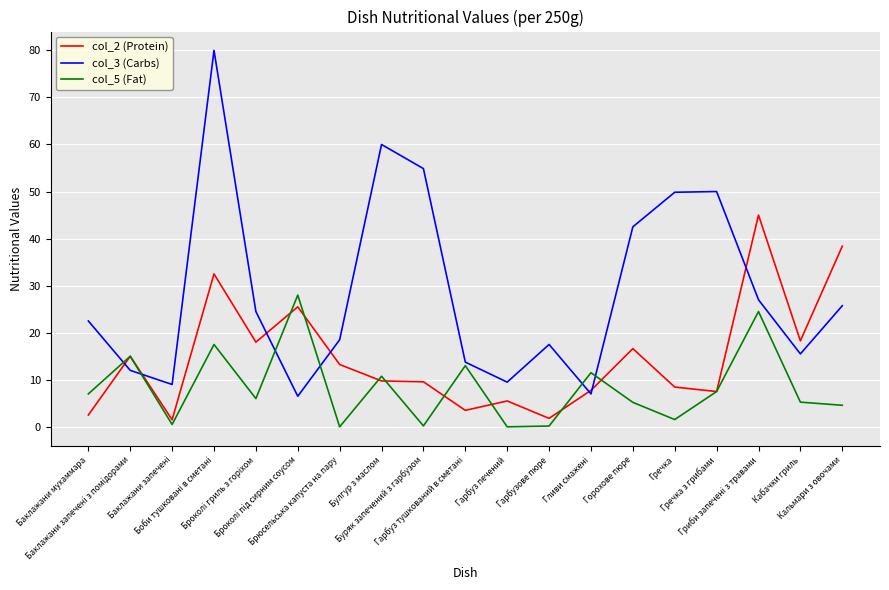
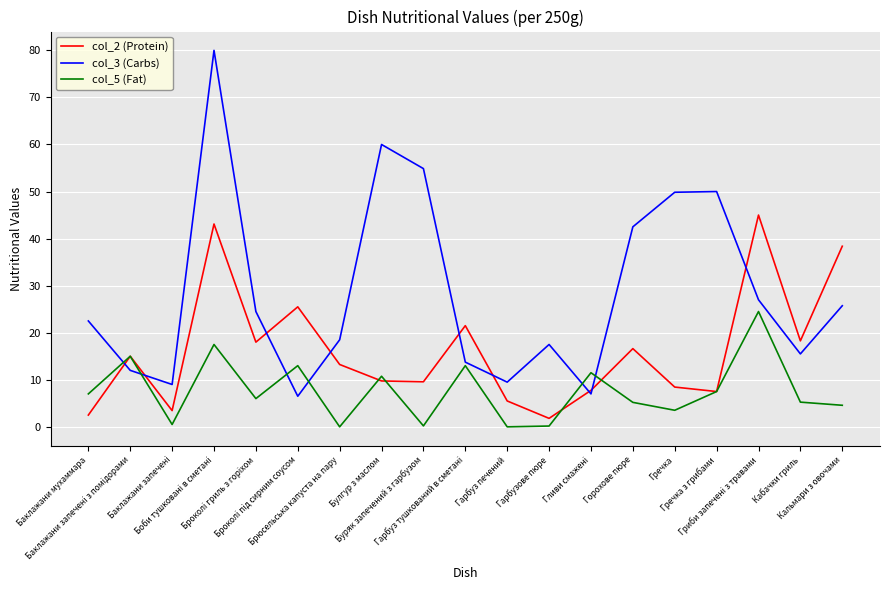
  {
    "col_2 (Protein)": {
      "Баклажани мухаммара": 3,
-     "Баклажани запечені": 2,
-     "Боби тушковані в сметані": 33,
+     "Баклажани запечені": 3,
+     "Боби тушковані в сметані": 43,
      "Броколі гриль з горіхом": 18,
      "Броколі під сирним соусом": 26,
      "Брюсельська капуста на пару": 13,
      "Булгур з маслом": 10,
      "Буряк запечений з гарбузом": 10,
-     "Гарбуз тушкований в сметані": 4,
+     "Гарбуз тушкований в сметані": 22,
      "Гарбуз печений": 6,
      "Гарбузове пюре": 2,
      "Гливи смажені": 8,
      "Горохове пюре": 17,
      "Гречка": 8,
      "Гриби запечені з травами": 45,
      "Кабачки гриль": 18,
      "Кальмари з овочами": 38
    },
    "col_3 (Carbs)": {
      "Баклажани мухаммара": 23,
      "Баклажани запечені з помідорами": 12,
      "Баклажани запечені": 9,
      "Боби тушковані в сметані": 80,
      "Броколі гриль з горіхом": 25,
      "Броколі під сирним соусом": 7,
      "Брюсельська капуста на пару": 19,
      "Булгур з маслом": 60,
      "Буряк запечений з гарбузом": 55,
      "Гарбуз тушкований в сметані": 14,
      "Гарбуз печений": 10,
      "Гарбузове пюре": 18,
      "Гливи смажені": 7,
      "Горохове пюре": 43,
      "Гречка": 50,
      "Гречка з грибами": 50,
      "Гриби запечені з травами": 27,
      "Кабачки гриль": 16,
      "Кальмари з овочами": 26
    },
    "col_5 (Fat)": {
      "Баклажани мухаммара": 7,
      "Баклажани запечені": 1,
      "Боби тушковані в сметані": 18,
      "Броколі гриль з горіхом": 6,
-     "Броколі під сирним соусом": 28,
+     "Броколі під сирним соусом": 13,
      "Брюсельська капуста на пару": 0,
      "Булгур з маслом": 11,
      "Буряк запечений з гарбузом": 0,
      "Гарбуз тушкований в сметані": 13,
      "Гарбуз печений": 0,
      "Гарбузове пюре": 0,
      "Гливи смажені": 12,
      "Горохове пюре": 5,
-     "Гречка": 2,
+     "Гречка": 4,
      "Гриби запечені з травами": 25,
      "Кабачки гриль": 5,
      "Кальмари з овочами": 5
    }
  }
